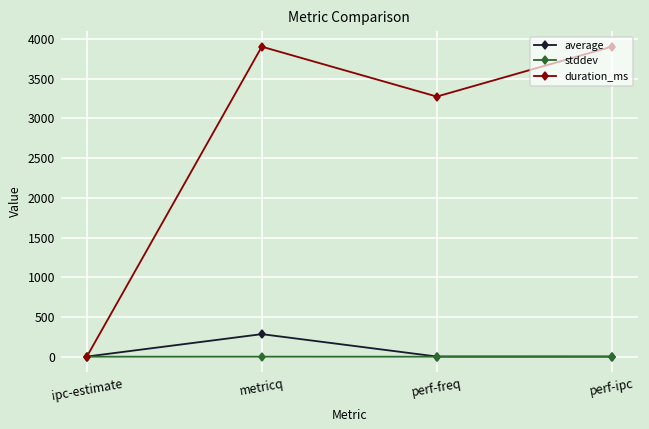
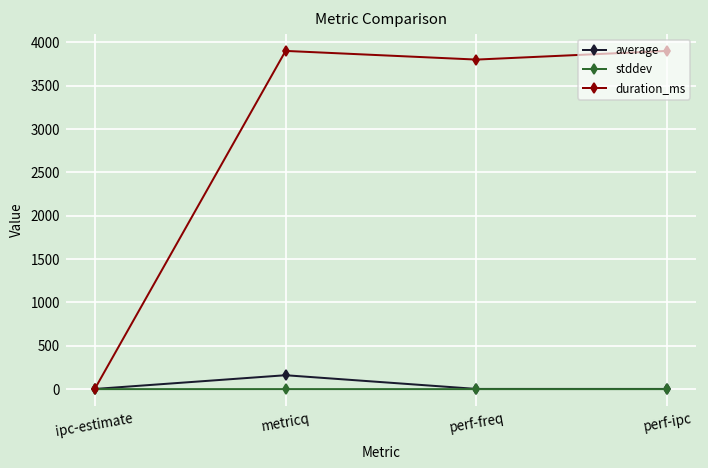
  {
    "average": {
-     "metricq": 300
+     "metricq": 200
    },
    "stddev": {
      "metricq": 0
    },
    "duration_ms": {
      "metricq": 3900,
-     "perf-freq": 3300
+     "perf-freq": 3800
    }
  }
